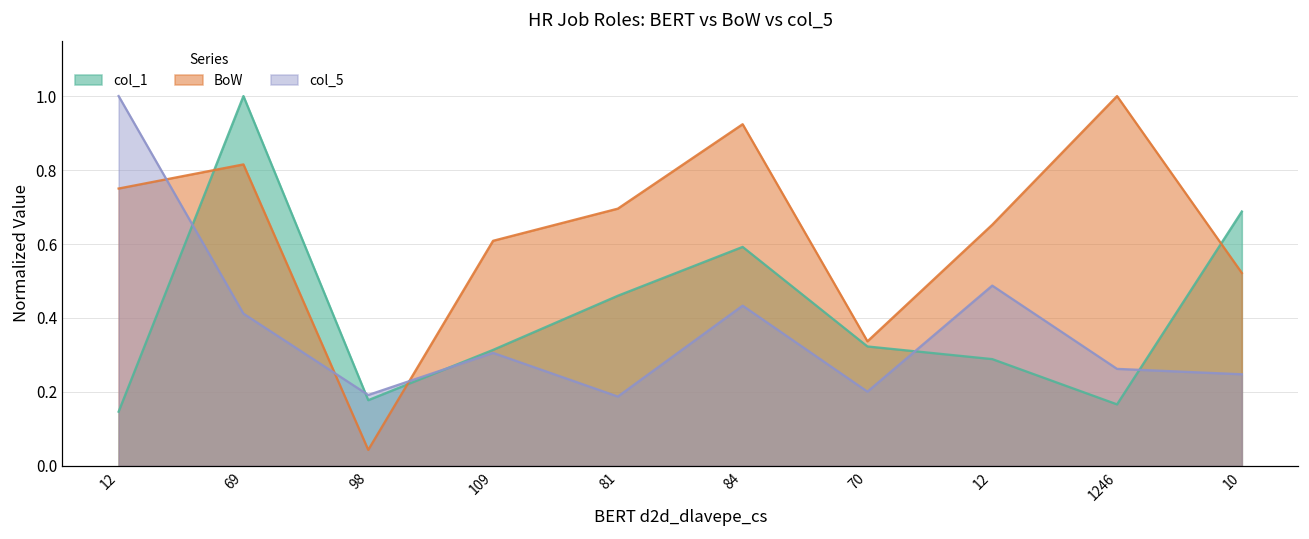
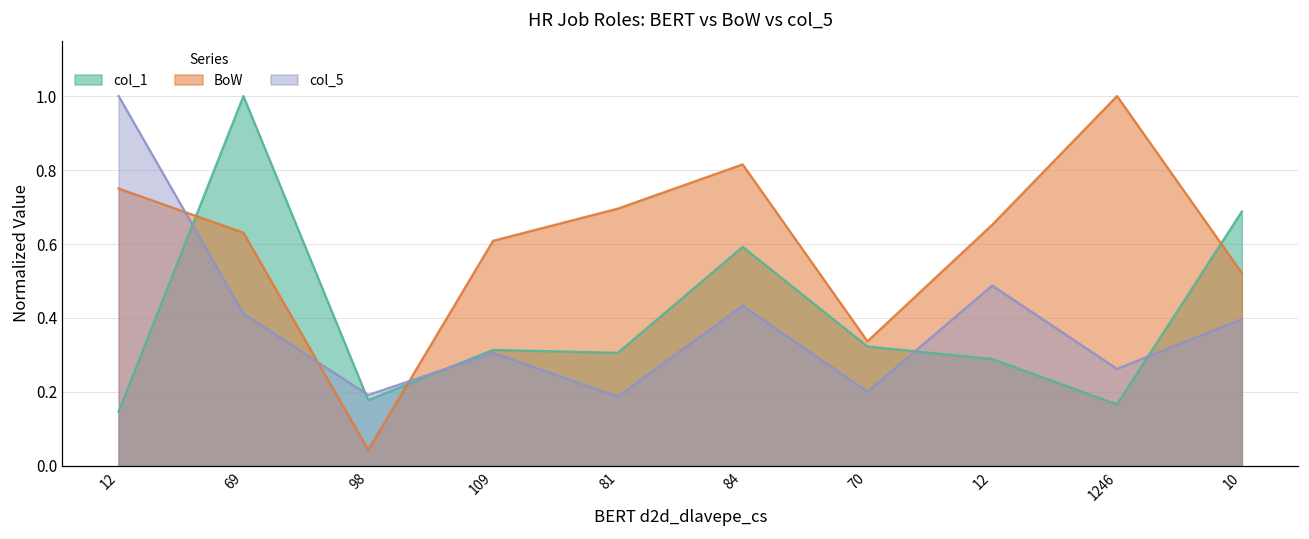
  {
    "col_1": {
      "69": 1.00,
      "98": 0.18,
      "109": 0.31,
-     "81": 0.46,
+     "81": 0.31,
      "84": 0.59,
      "70": 0.32,
      "1246": 0.17,
      "10": 0.69
    },
    "BoW": {
-     "69": 0.82,
+     "69": 0.63,
      "98": 0.04,
      "109": 0.61,
      "81": 0.70,
-     "84": 0.92,
+     "84": 0.82,
      "70": 0.34,
      "1246": 1.00,
      "10": 0.52
    },
    "col_5": {
      "69": 0.41,
      "98": 0.19,
      "109": 0.31,
      "81": 0.19,
      "84": 0.43,
      "70": 0.20,
      "1246": 0.26,
-     "10": 0.25
+     "10": 0.40
    }
  }
